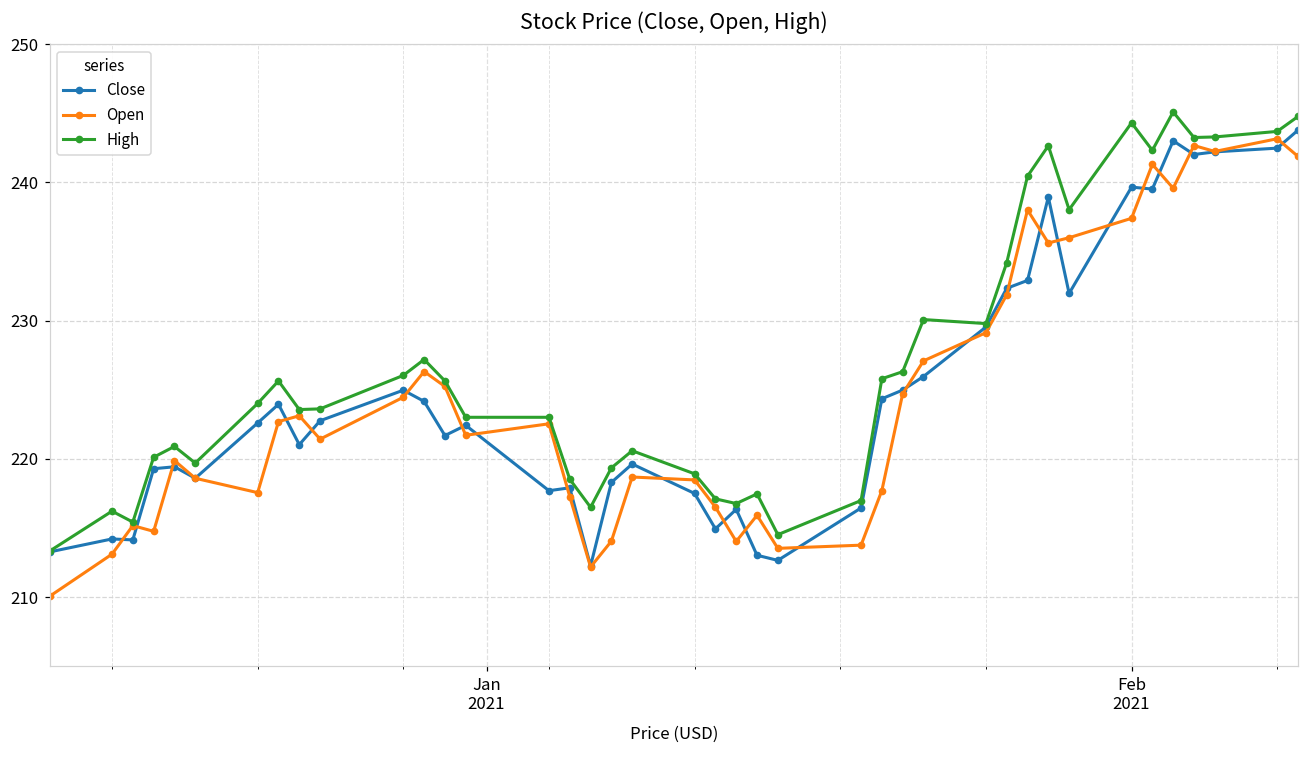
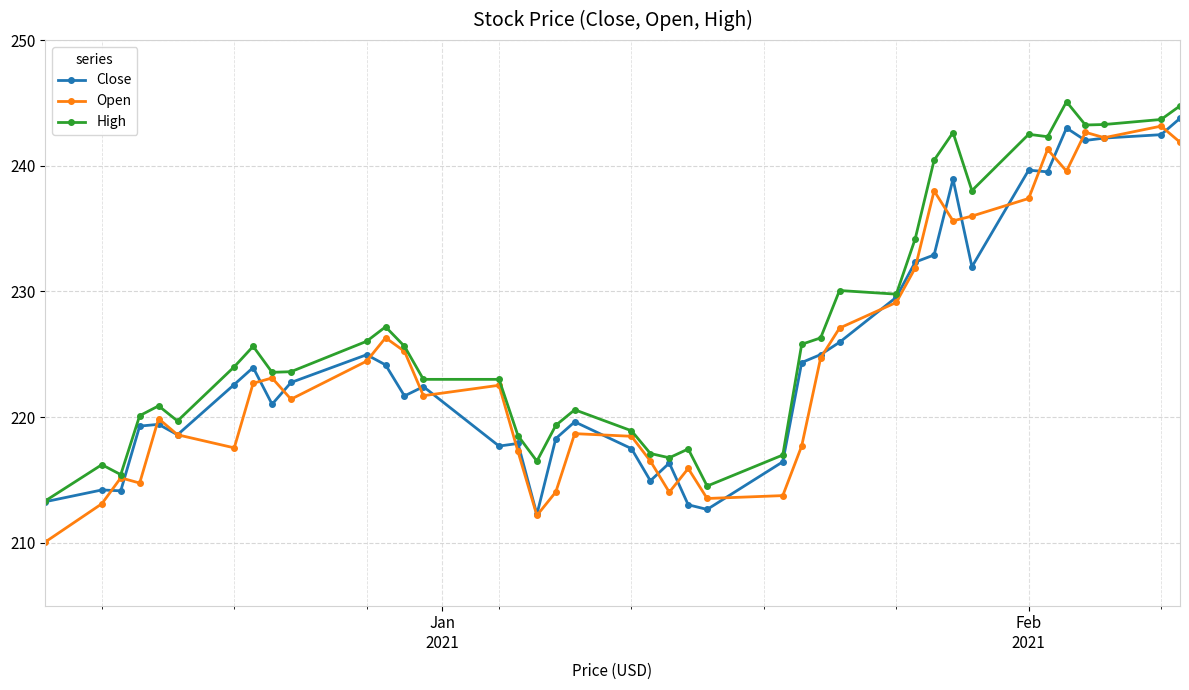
  {
    "Close": {
      "Feb 2021": 239.6
    },
    "Open": {
      "Feb 2021": 237.4
    },
    "High": {
-     "Feb 2021": 244.3
+     "Feb 2021": 242.5
    }
  }
